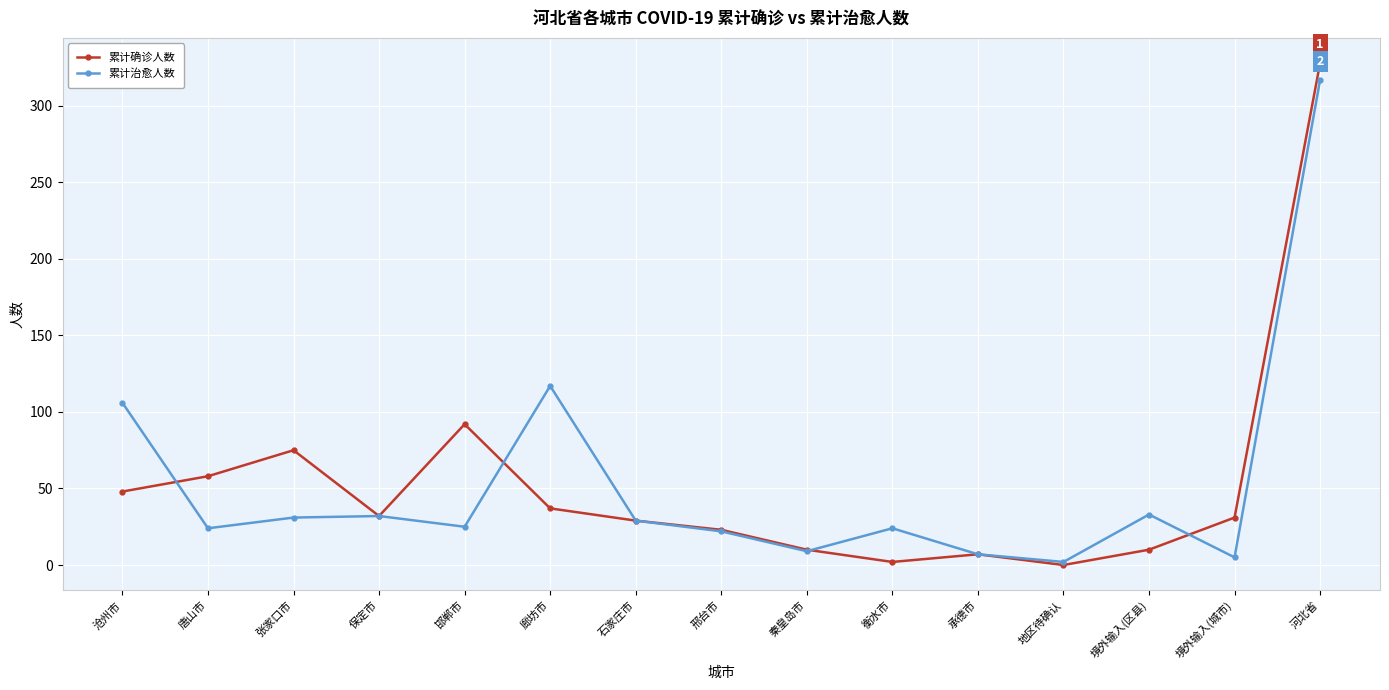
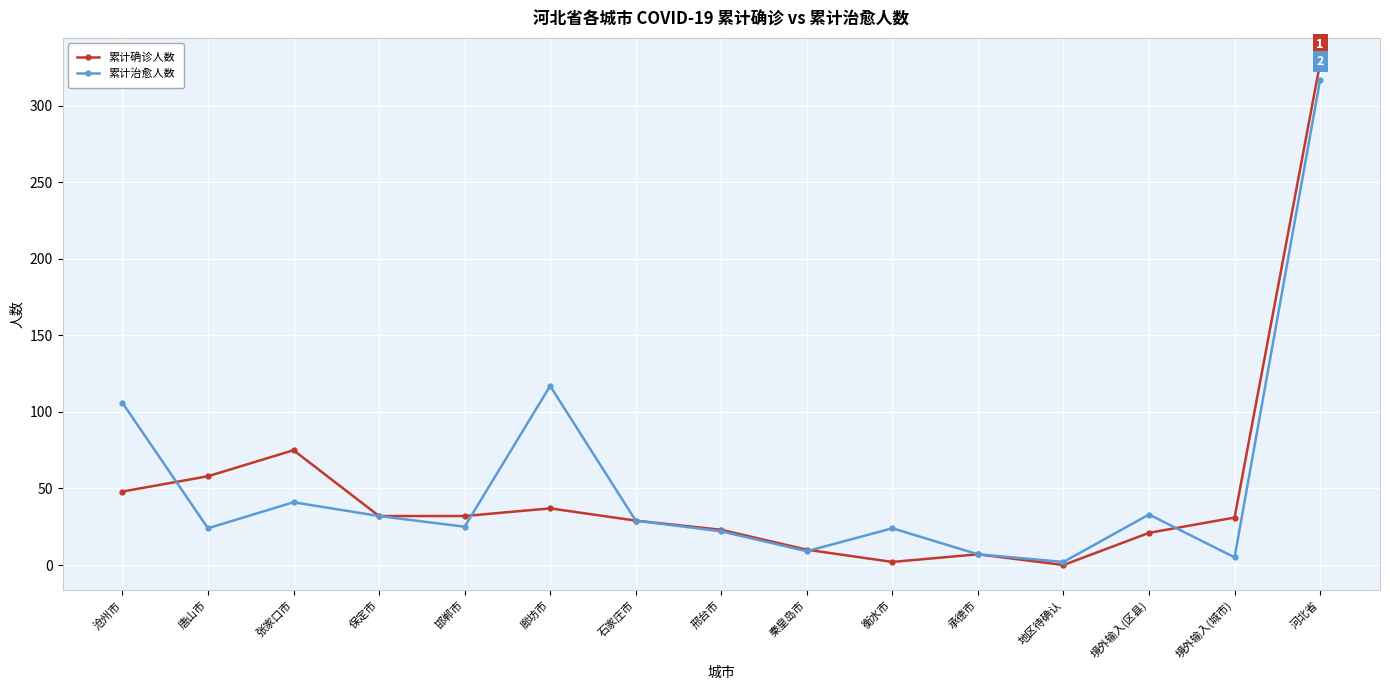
  {
    "累计确诊人数": {
      "沧州市": 48,
      "唐山市": 58,
      "张家口市": 75,
-     "邯郸市": 92,
+     "邯郸市": 32,
      "廊坊市": 37,
      "衡水市": 2,
      "地区待确认": 0,
-     "境外输入(区县)": 10,
+     "境外输入(区县)": 21,
      "境外输入(城市)": 31
    },
    "累计治愈人数": {
      "沧州市": 106,
      "唐山市": 24,
-     "张家口市": 31,
+     "张家口市": 41,
      "邯郸市": 25,
      "廊坊市": 117,
      "衡水市": 24,
      "地区待确认": 2,
      "境外输入(区县)": 33,
      "境外输入(城市)": 5,
      "河北省": 317
    }
  }
